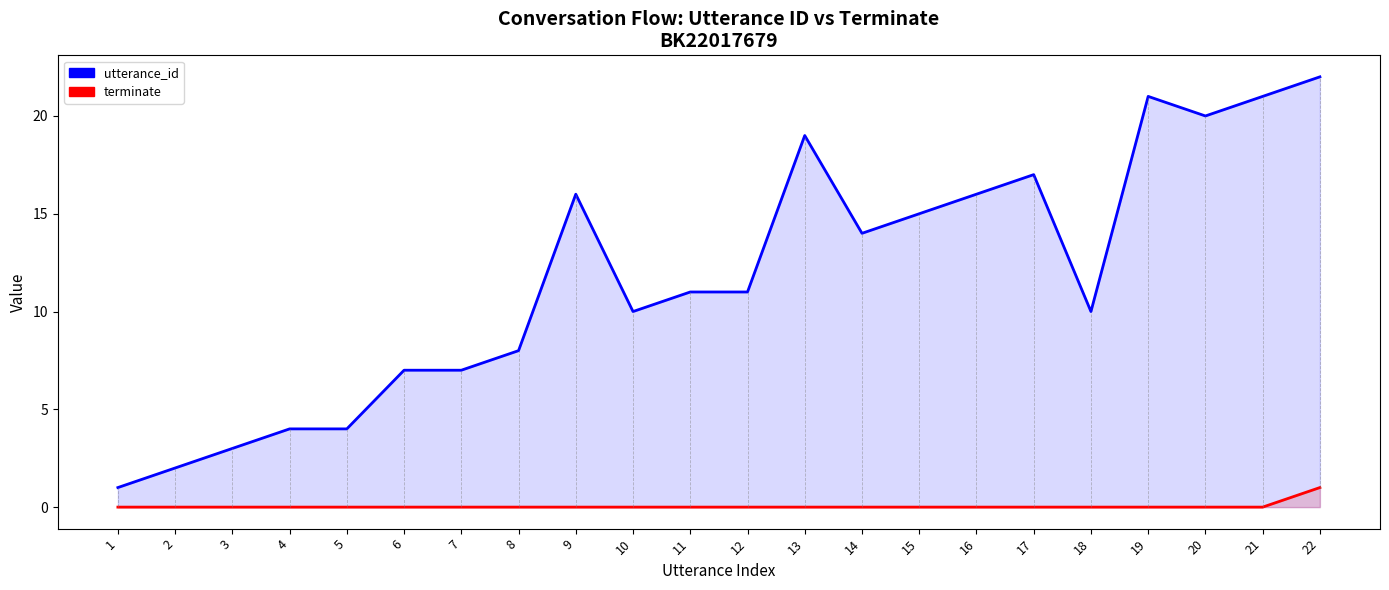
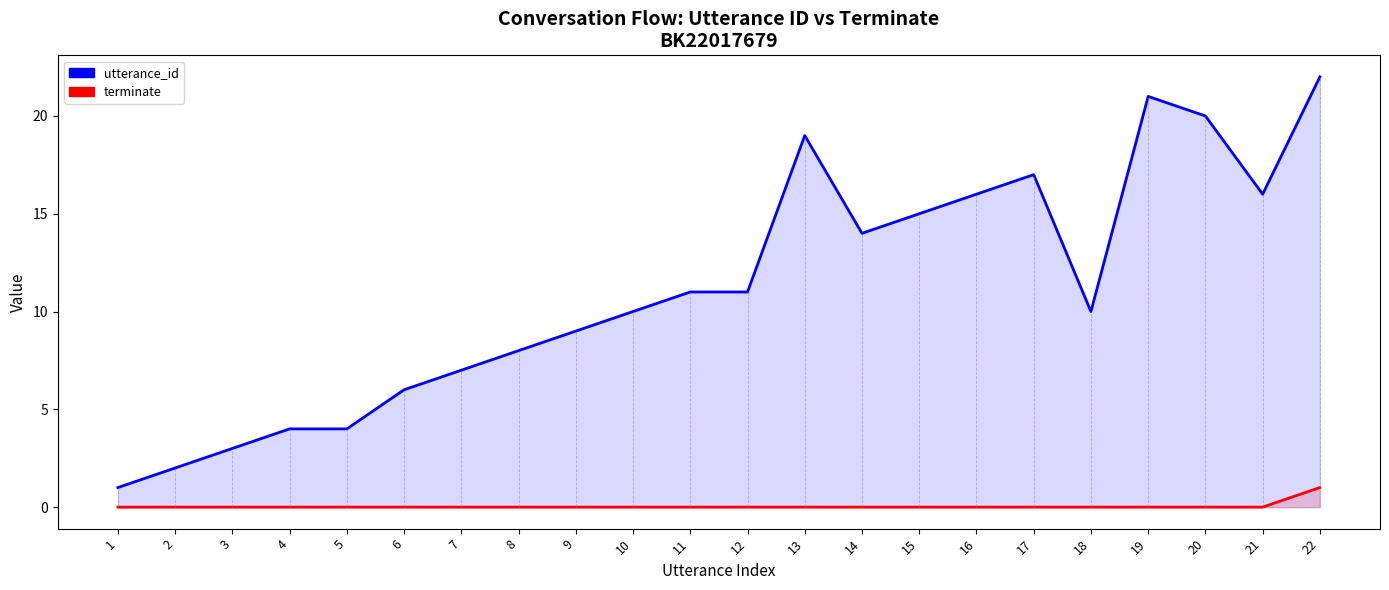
  {
    "utterance_id": {
-     "6": 7,
-     "9": 16,
-     "21": 21
+     "6": 6,
+     "9": 9,
+     "21": 16
    }
  }
